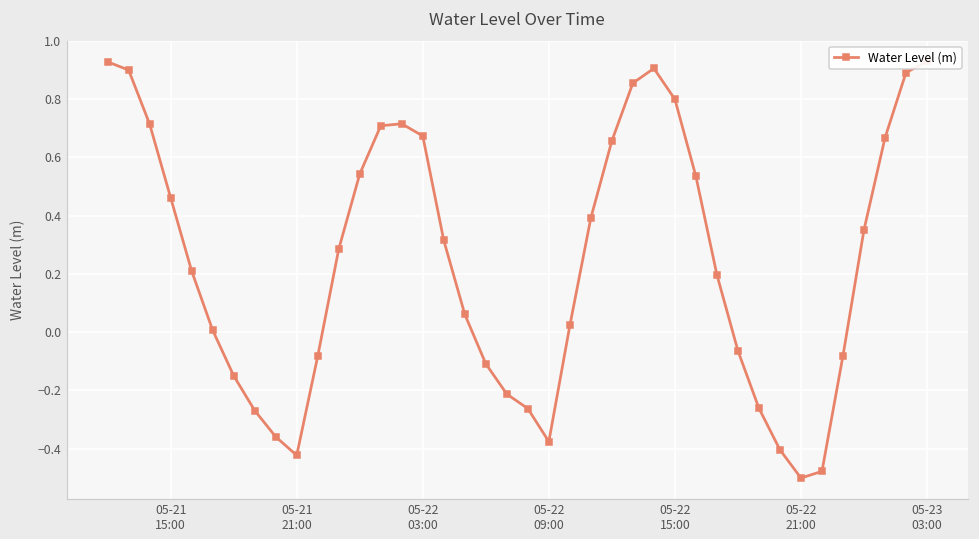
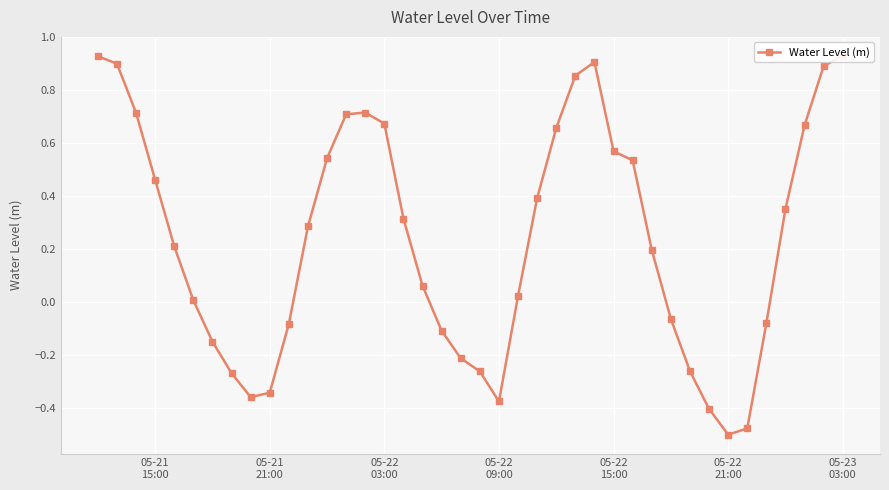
  {
    "05-21 15:00": 0.46,
-   "05-21 21:00": -0.42,
+   "05-21 21:00": -0.34,
    "05-22 03:00": 0.67,
    "05-22 09:00": -0.38,
-   "05-22 15:00": 0.80,
+   "05-22 15:00": 0.57,
    "05-22 21:00": -0.50
  }
